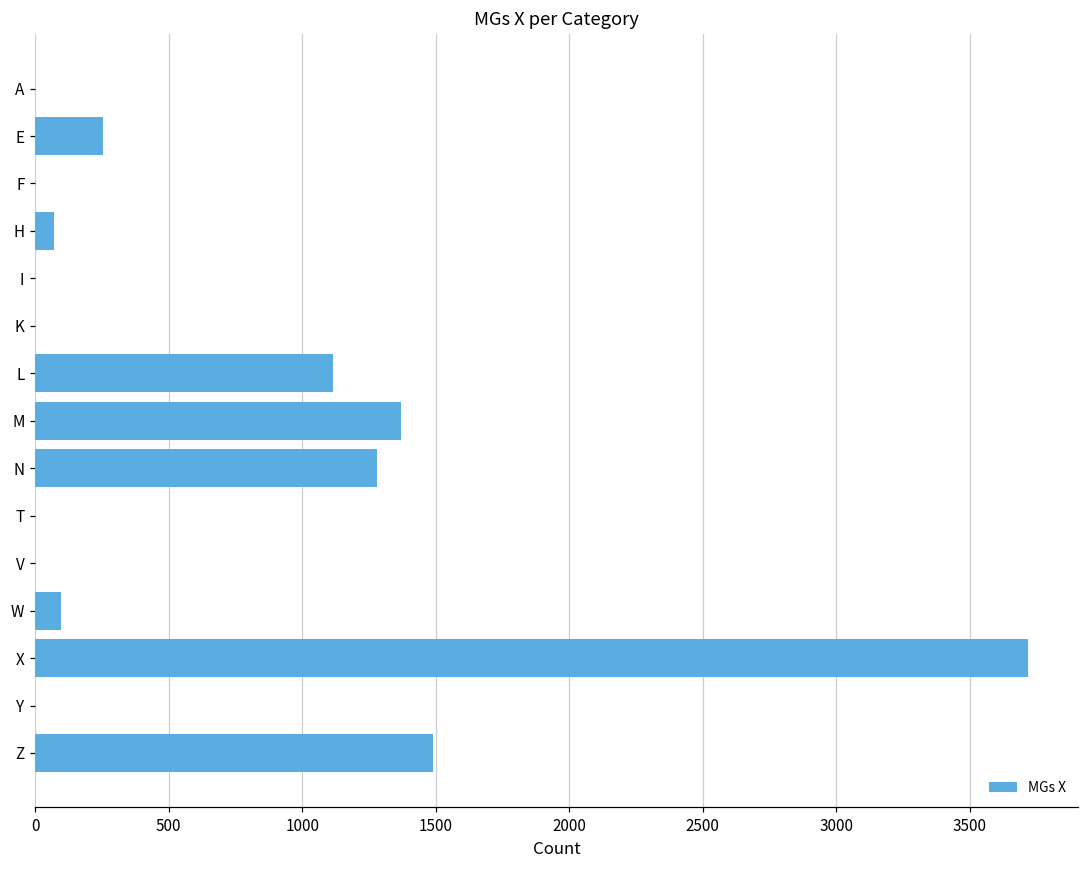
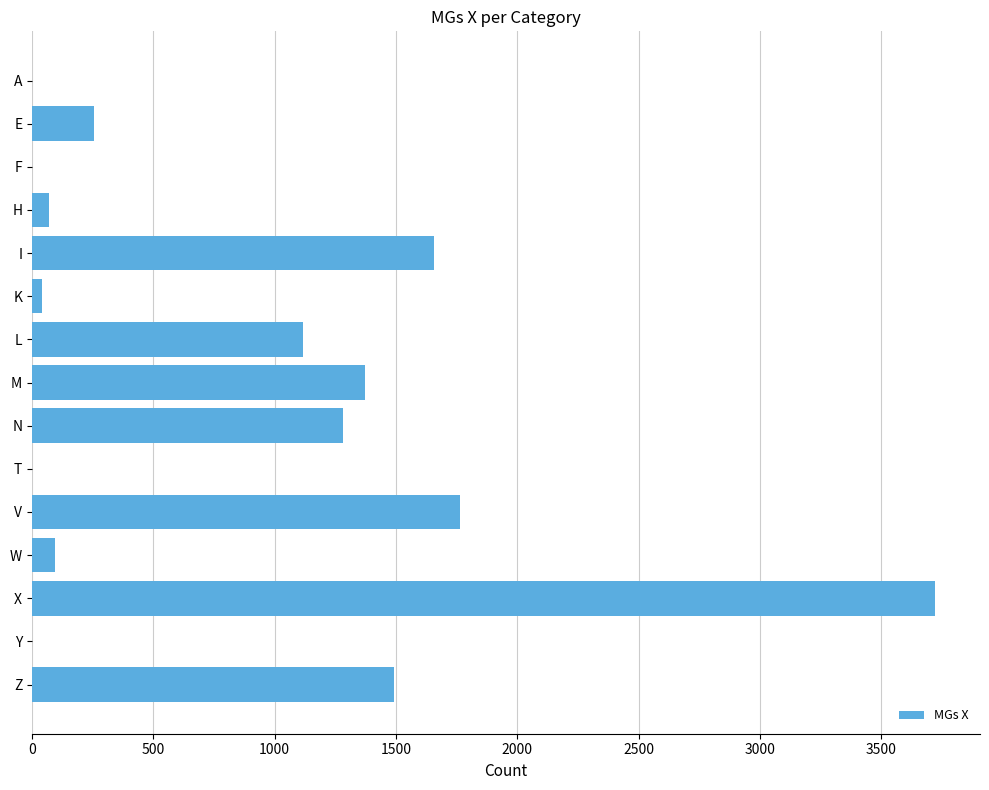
  {
    "A": 0,
    "E": 250,
    "F": 0,
    "H": 70,
-   "I": 0,
-   "K": 0,
+   "I": 1660,
+   "K": 40,
    "L": 1120,
    "M": 1370,
    "N": 1280,
    "T": 0,
-   "V": 0,
+   "V": 1770,
    "W": 100,
    "X": 3720,
    "Y": 0,
    "Z": 1490
  }
